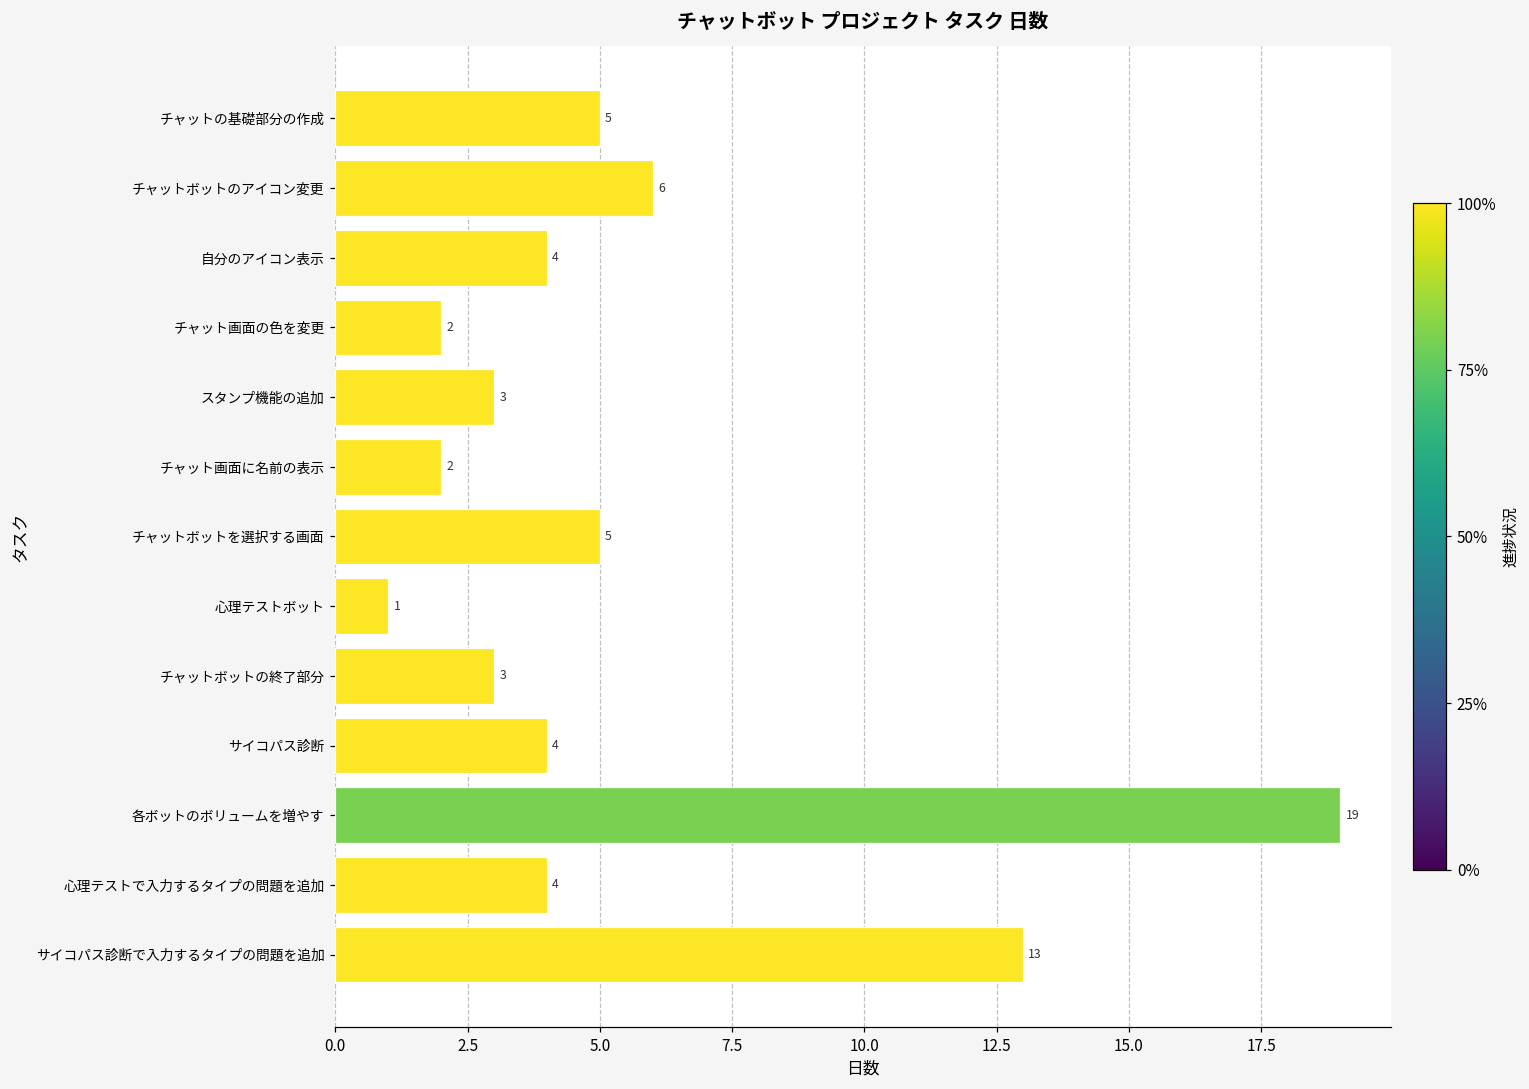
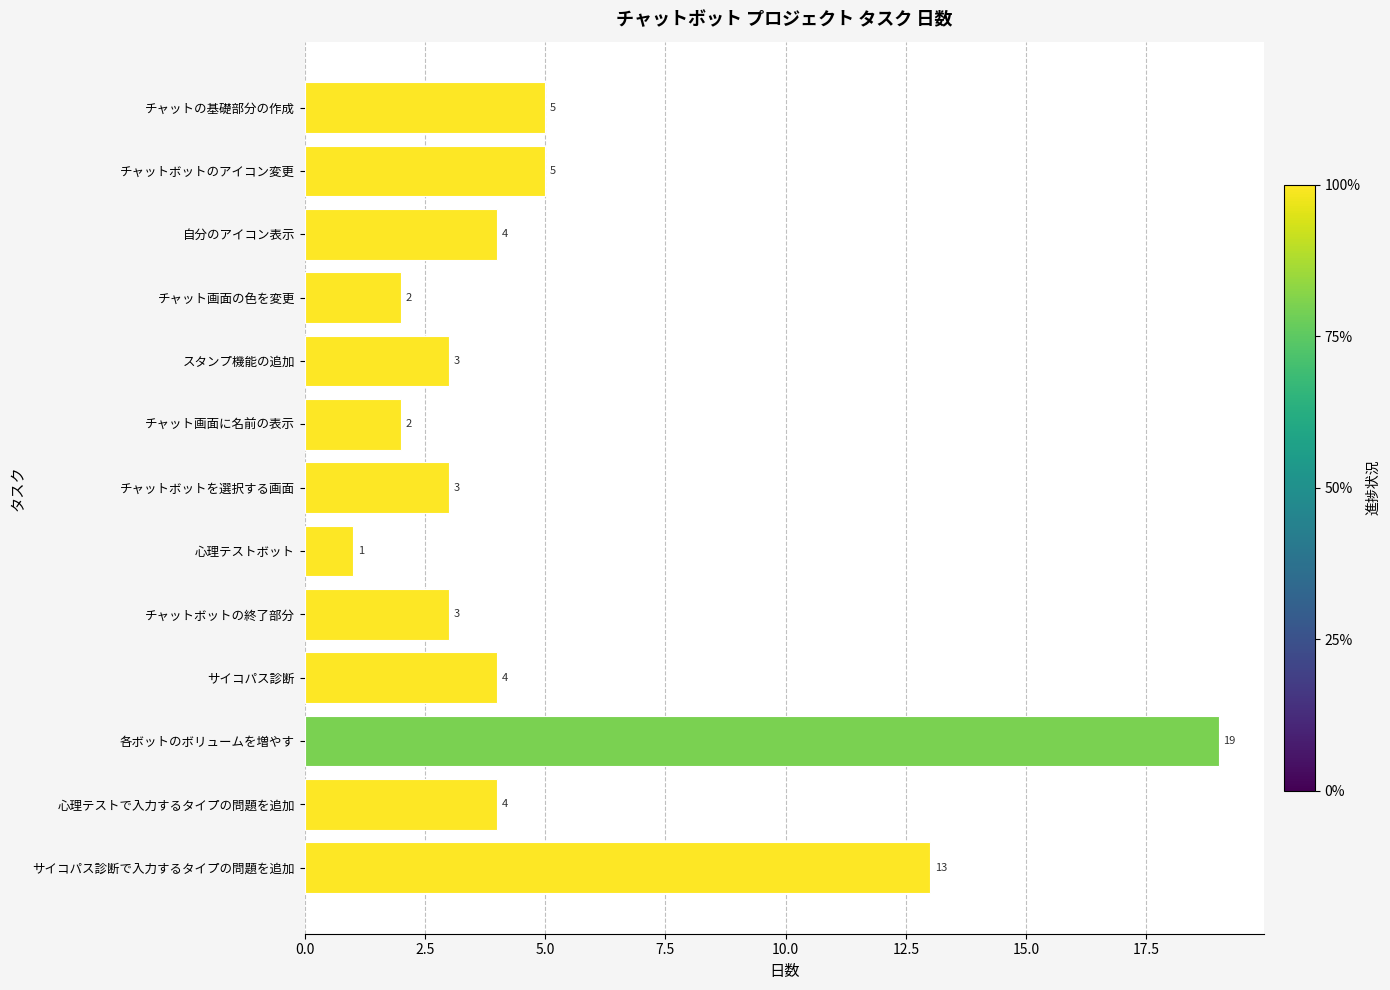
  {
    "チャットの基礎部分の作成": 5,
-   "チャットボットのアイコン変更": 6,
+   "チャットボットのアイコン変更": 5,
    "自分のアイコン表示": 4,
    "チャット画面の色を変更": 2,
    "スタンプ機能の追加": 3,
    "チャット画面に名前の表示": 2,
-   "チャットボットを選択する画面": 5,
+   "チャットボットを選択する画面": 3,
    "心理テストボット": 1,
    "チャットボットの終了部分": 3,
    "サイコパス診断": 4,
    "各ボットのボリュームを増やす": 19,
    "心理テストで入力するタイプの問題を追加": 4,
    "サイコパス診断で入力するタイプの問題を追加": 13
  }
